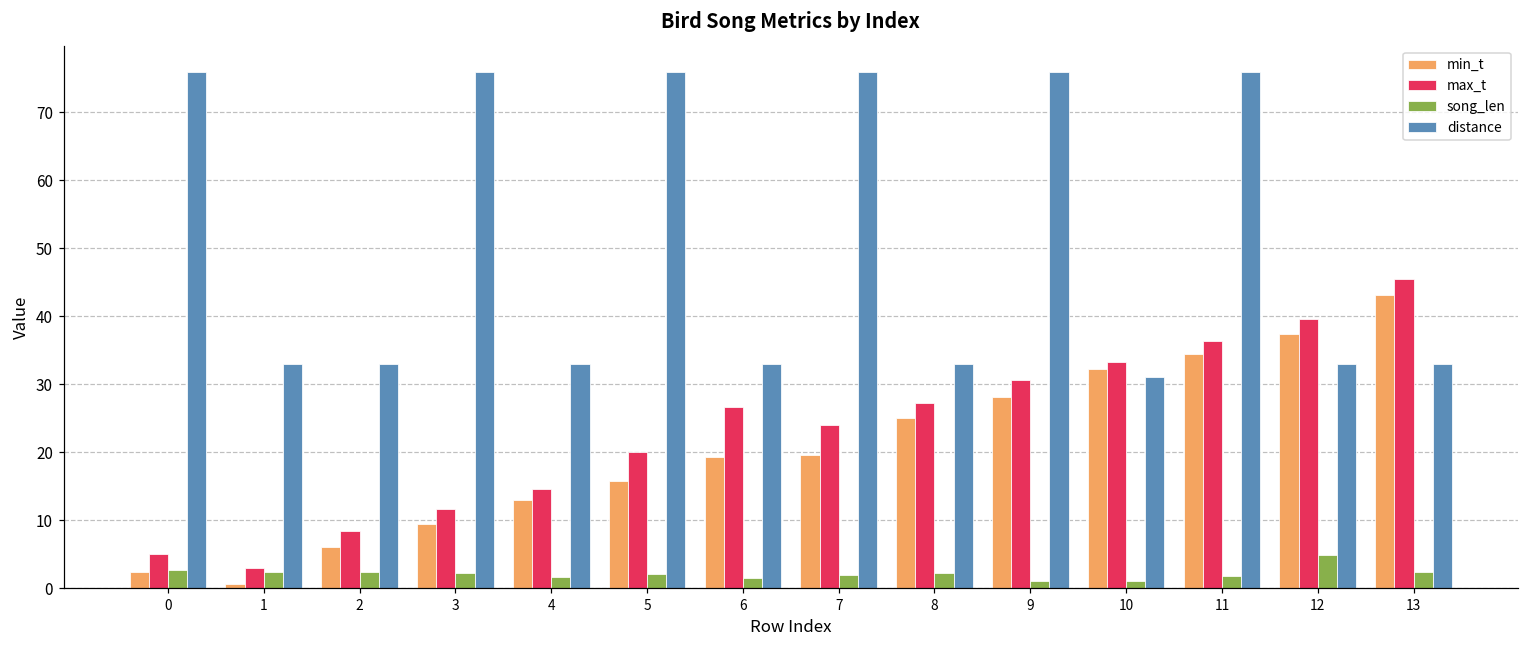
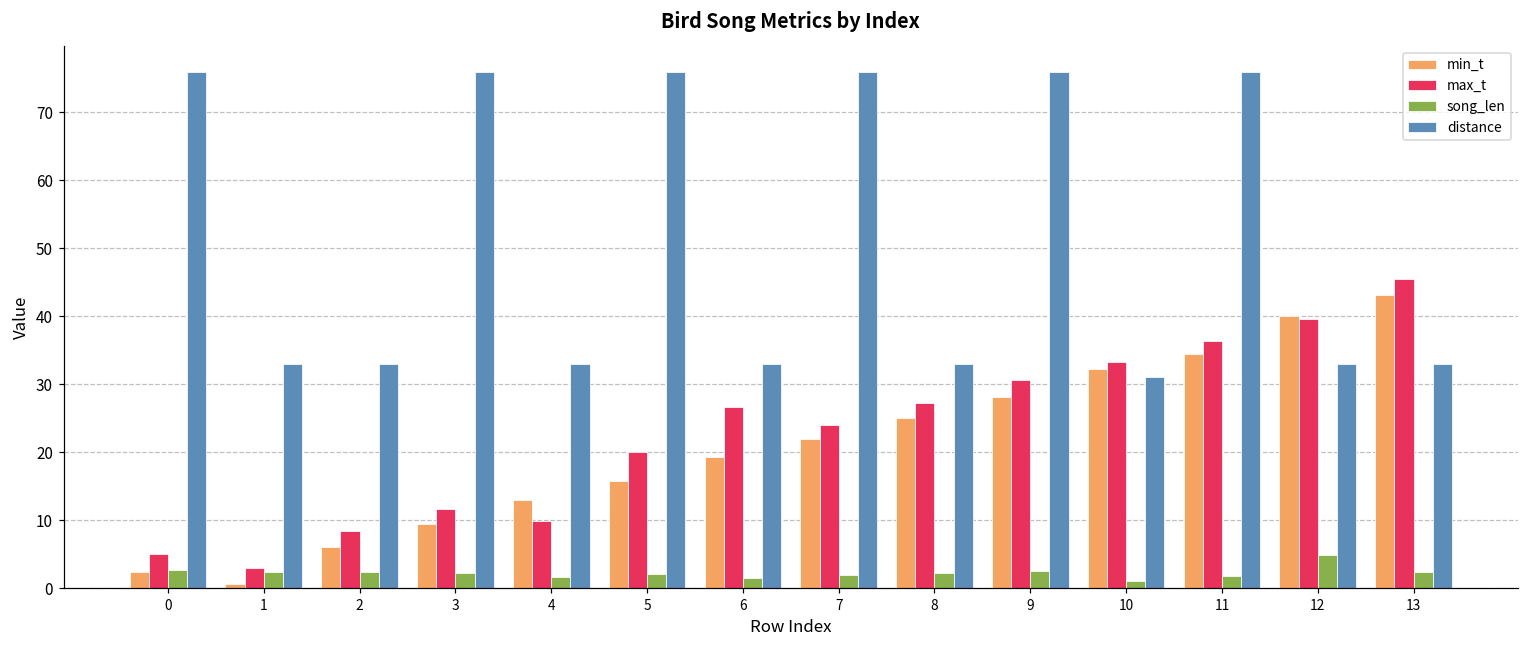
  {
    "min_t": {
      "0": 2,
      "1": 1,
      "2": 6,
      "3": 9,
      "4": 13,
      "5": 16,
      "6": 19,
-     "7": 20,
+     "7": 22,
      "8": 25,
      "9": 28,
      "10": 32,
      "11": 35,
-     "12": 37,
+     "12": 40,
      "13": 43
    },
    "max_t": {
      "0": 5,
      "1": 3,
      "2": 8,
      "3": 12,
-     "4": 15,
+     "4": 10,
      "5": 20,
      "6": 27,
      "7": 24,
      "8": 27,
      "9": 31,
      "10": 33,
      "11": 36,
      "12": 40,
      "13": 46
    },
    "song_len": {
      "0": 3,
      "1": 2,
      "2": 2,
      "3": 2,
      "4": 2,
      "5": 2,
      "6": 2,
      "7": 2,
      "8": 2,
-     "9": 1,
+     "9": 2,
      "10": 1,
      "11": 2,
      "12": 5,
      "13": 2
    },
    "distance": {
      "0": 76,
      "1": 33,
      "2": 33,
      "3": 76,
      "4": 33,
      "5": 76,
      "6": 33,
      "7": 76,
      "8": 33,
      "9": 76,
      "10": 31,
      "11": 76,
      "12": 33,
      "13": 33
    }
  }
